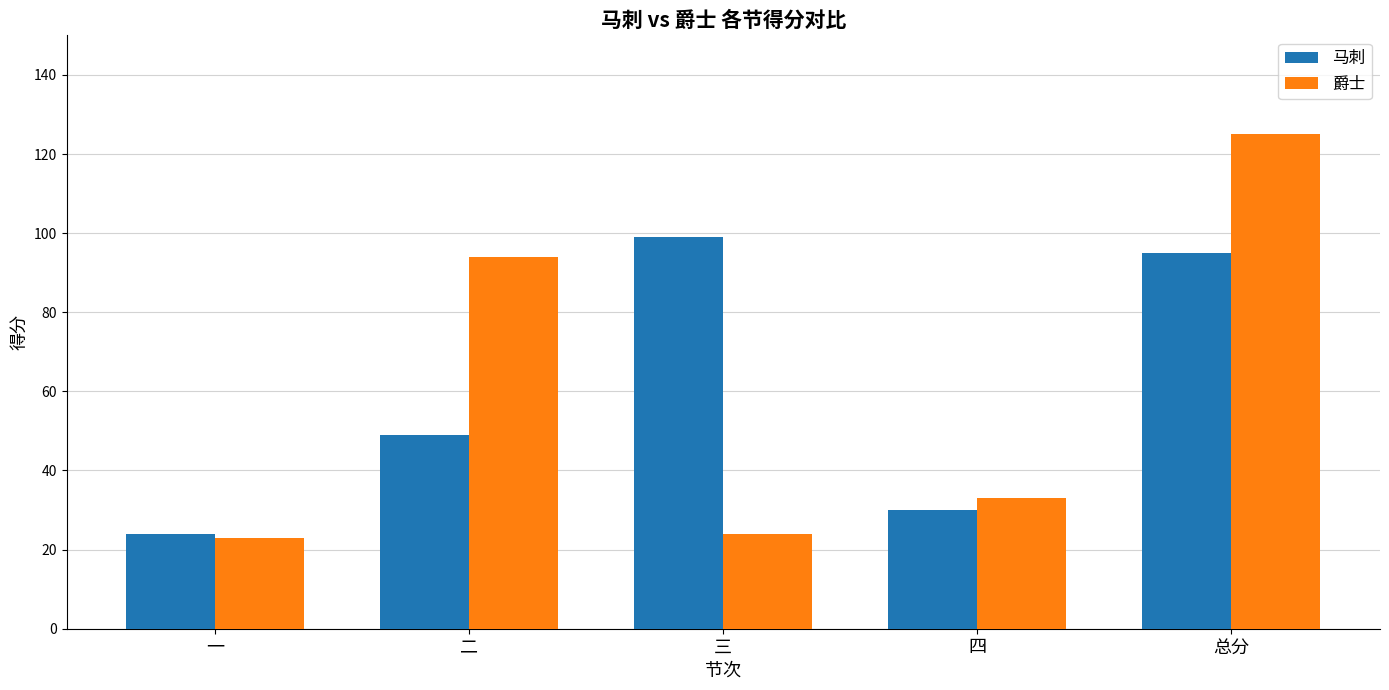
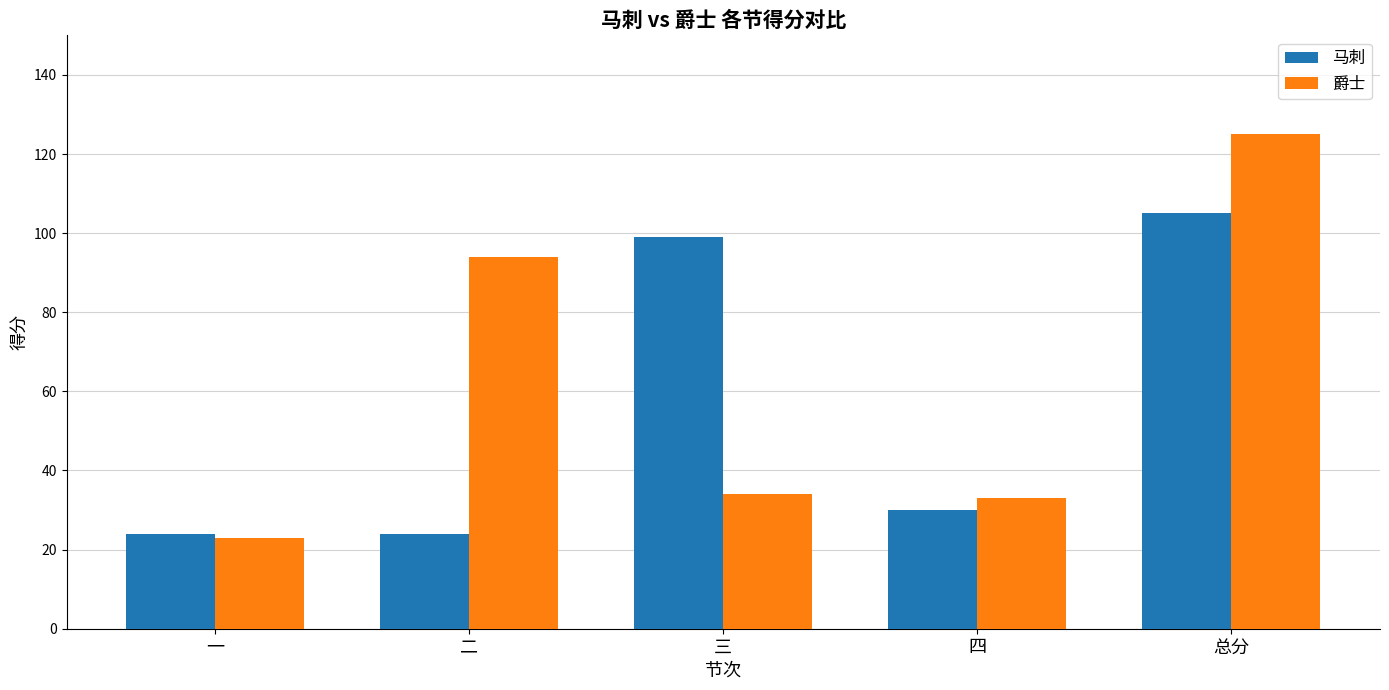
  {
    "马刺": {
      "一": 24,
-     "二": 49,
+     "二": 24,
      "三": 99,
      "四": 30,
-     "总分": 95
+     "总分": 105
    },
    "爵士": {
      "一": 23,
      "二": 94,
-     "三": 24,
+     "三": 34,
      "四": 33,
      "总分": 125
    }
  }
